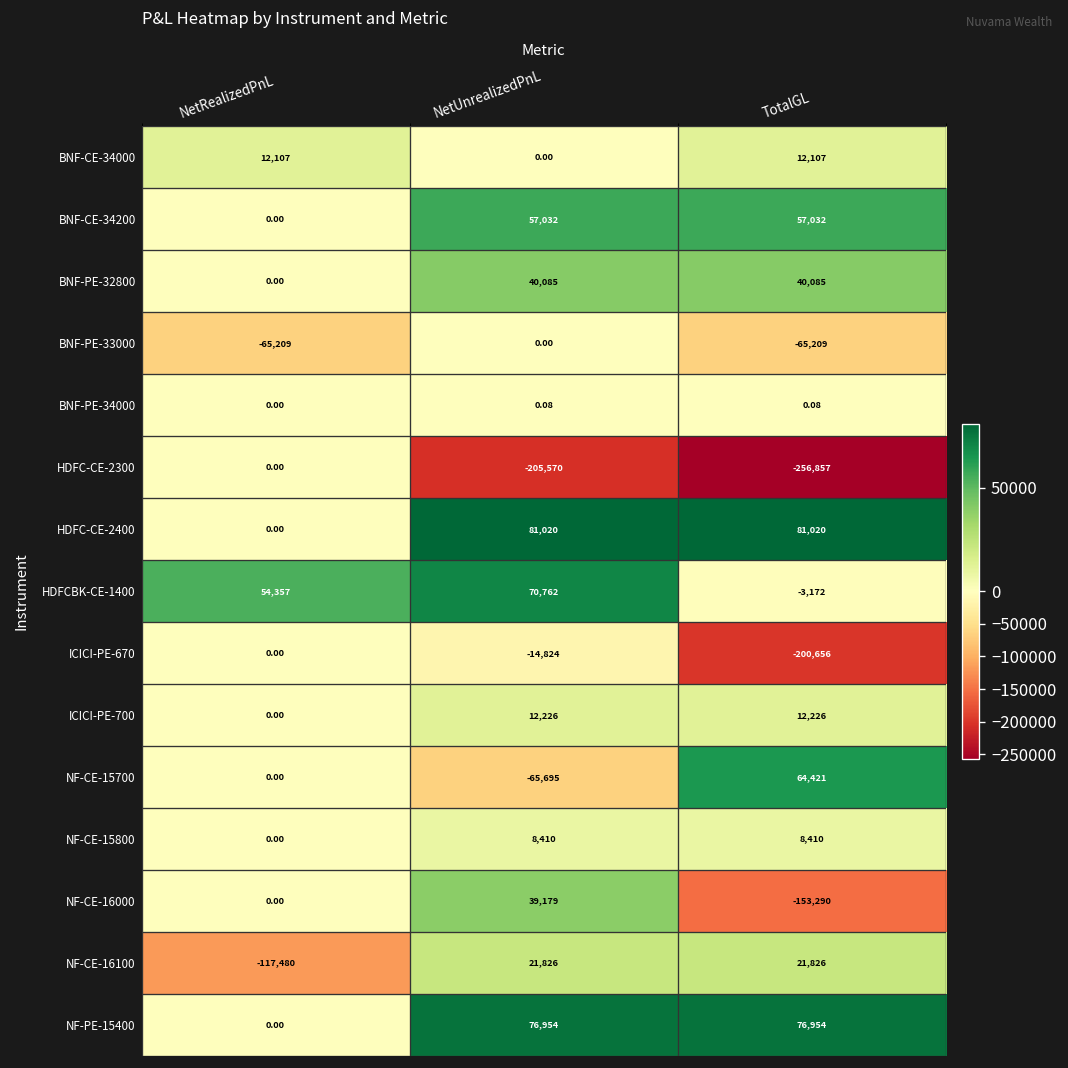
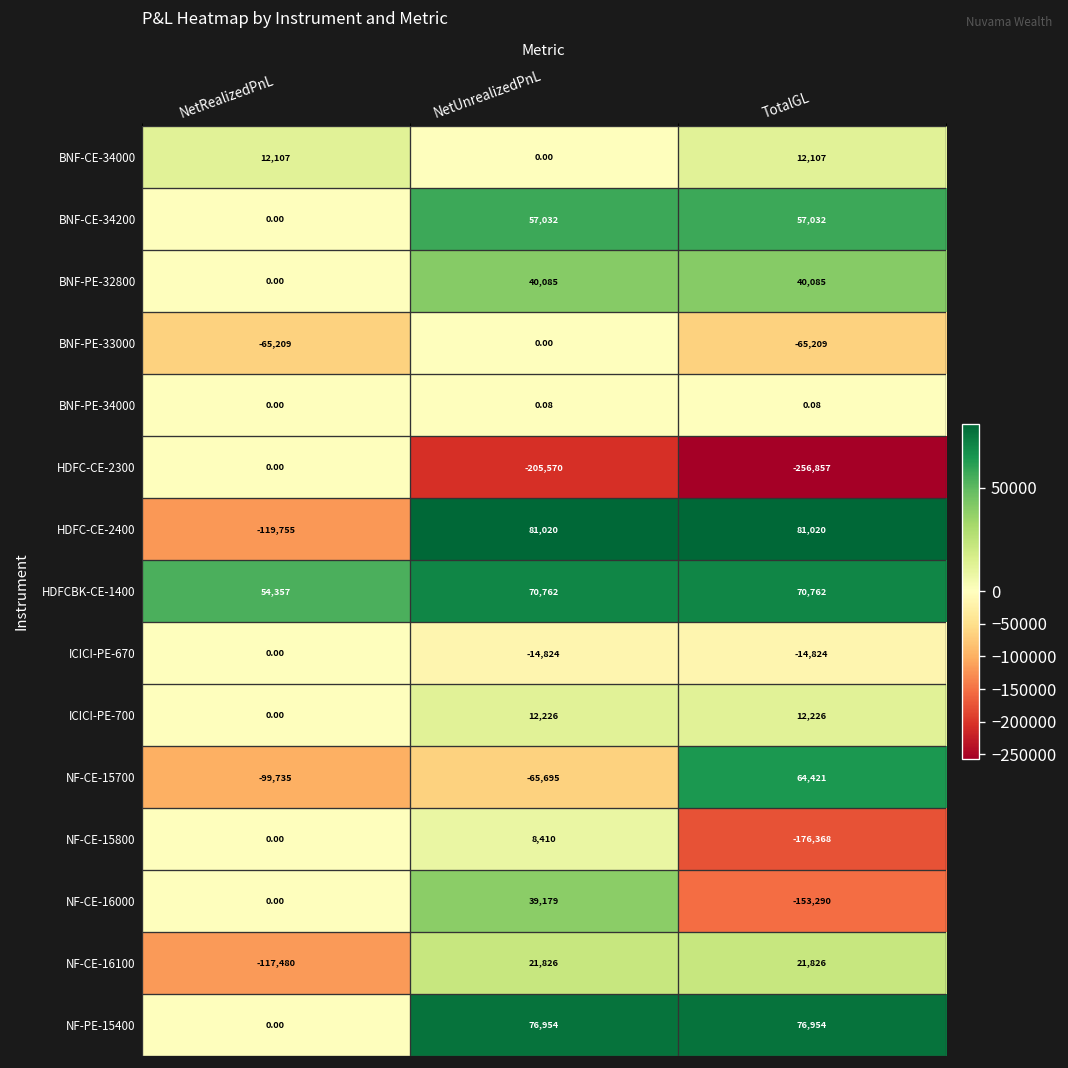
  {
    "BNF-CE-34000": {
      "NetRealizedPnL": "12,107",
      "NetUnrealizedPnL": "0.00",
      "TotalGL": "12,107"
    },
    "BNF-CE-34200": {
      "NetRealizedPnL": "0.00",
      "NetUnrealizedPnL": "57,032",
      "TotalGL": "57,032"
    },
    "BNF-PE-32800": {
      "NetRealizedPnL": "0.00",
      "NetUnrealizedPnL": "40,085",
      "TotalGL": "40,085"
    },
    "BNF-PE-33000": {
      "NetRealizedPnL": "-65,209",
      "NetUnrealizedPnL": "0.00",
      "TotalGL": "-65,209"
    },
    "BNF-PE-34000": {
      "NetRealizedPnL": "0.00",
      "NetUnrealizedPnL": "0.08",
      "TotalGL": "0.08"
    },
    "HDFC-CE-2300": {
      "NetRealizedPnL": "0.00",
      "NetUnrealizedPnL": "-205,570",
      "TotalGL": "-256,857"
    },
    "HDFC-CE-2400": {
-     "NetRealizedPnL": "0.00",
+     "NetRealizedPnL": "-119,755",
      "NetUnrealizedPnL": "81,020",
      "TotalGL": "81,020"
    },
    "HDFCBK-CE-1400": {
      "NetRealizedPnL": "54,357",
      "NetUnrealizedPnL": "70,762",
-     "TotalGL": "-3,172"
+     "TotalGL": "70,762"
    },
    "ICICI-PE-670": {
      "NetRealizedPnL": "0.00",
      "NetUnrealizedPnL": "-14,824",
-     "TotalGL": "-200,656"
+     "TotalGL": "-14,824"
    },
    "ICICI-PE-700": {
      "NetRealizedPnL": "0.00",
      "NetUnrealizedPnL": "12,226",
      "TotalGL": "12,226"
    },
    "NF-CE-15700": {
-     "NetRealizedPnL": "0.00",
+     "NetRealizedPnL": "-99,735",
      "NetUnrealizedPnL": "-65,695",
      "TotalGL": "64,421"
    },
    "NF-CE-15800": {
      "NetRealizedPnL": "0.00",
      "NetUnrealizedPnL": "8,410",
-     "TotalGL": "8,410"
+     "TotalGL": "-176,368"
    },
    "NF-CE-16000": {
      "NetRealizedPnL": "0.00",
      "NetUnrealizedPnL": "39,179",
      "TotalGL": "-153,290"
    },
    "NF-CE-16100": {
      "NetRealizedPnL": "-117,480",
      "NetUnrealizedPnL": "21,826",
      "TotalGL": "21,826"
    },
    "NF-PE-15400": {
      "NetRealizedPnL": "0.00",
      "NetUnrealizedPnL": "76,954",
      "TotalGL": "76,954"
    }
  }
